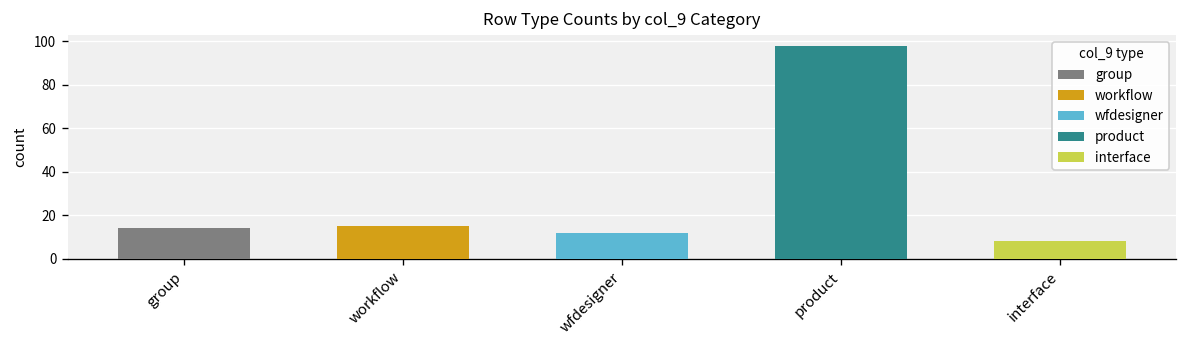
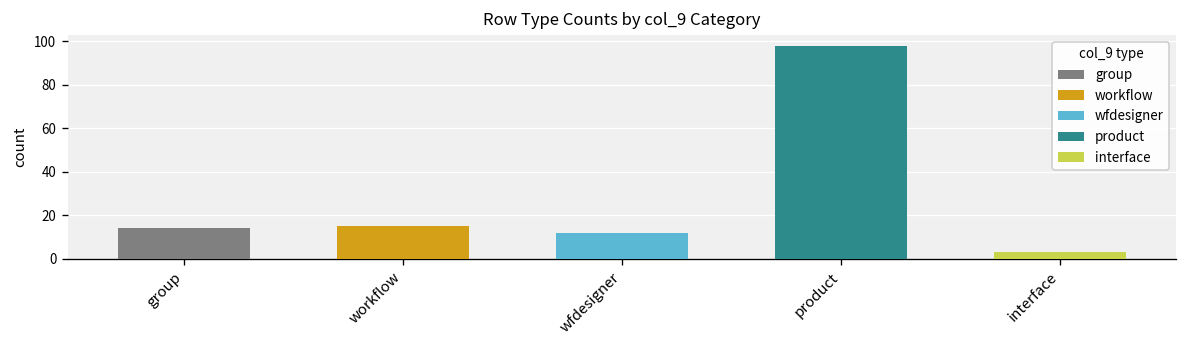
  {
    "group": 14,
    "workflow": 15,
    "wfdesigner": 12,
    "product": 98,
-   "interface": 8
+   "interface": 3
  }
